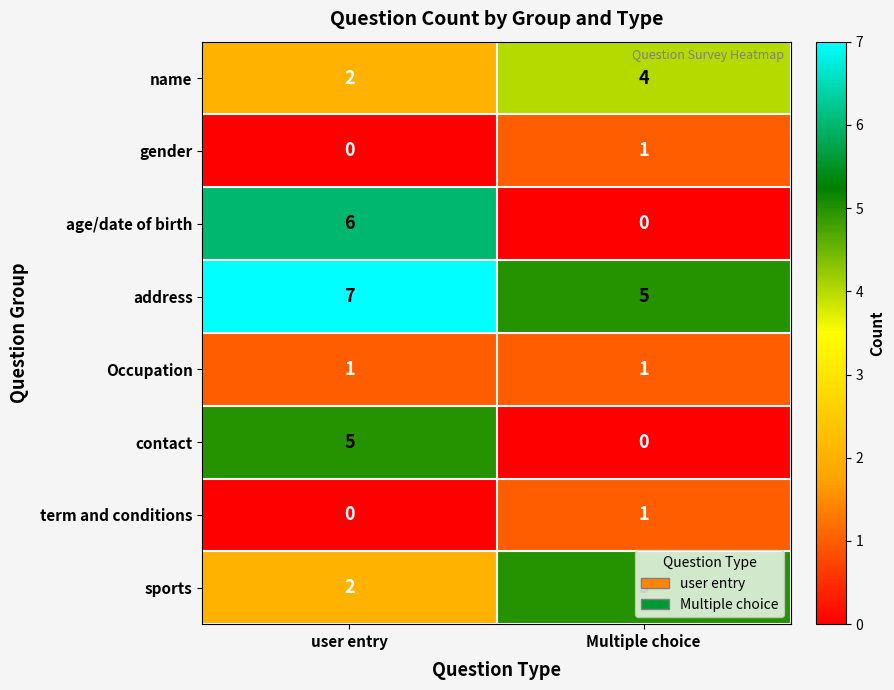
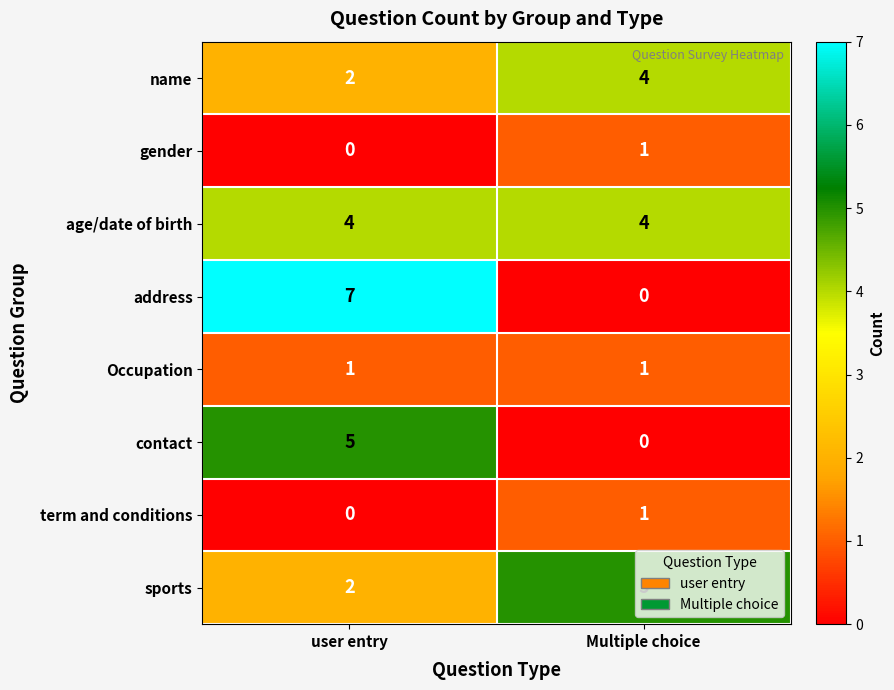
  {
    "name": {
      "user entry": 2
    },
    "gender": {
      "user entry": 0,
      "Multiple choice": 1
    },
    "age/date of birth": {
-     "user entry": 6,
-     "Multiple choice": 0
+     "user entry": 4,
+     "Multiple choice": 4
    },
    "address": {
      "user entry": 7,
-     "Multiple choice": 5
+     "Multiple choice": 0
    },
    "Occupation": {
      "user entry": 1,
      "Multiple choice": 1
    },
    "contact": {
      "user entry": 5,
      "Multiple choice": 0
    },
    "term and conditions": {
      "user entry": 0,
      "Multiple choice": 1
    },
    "sports": {
      "user entry": 2
    }
  }
